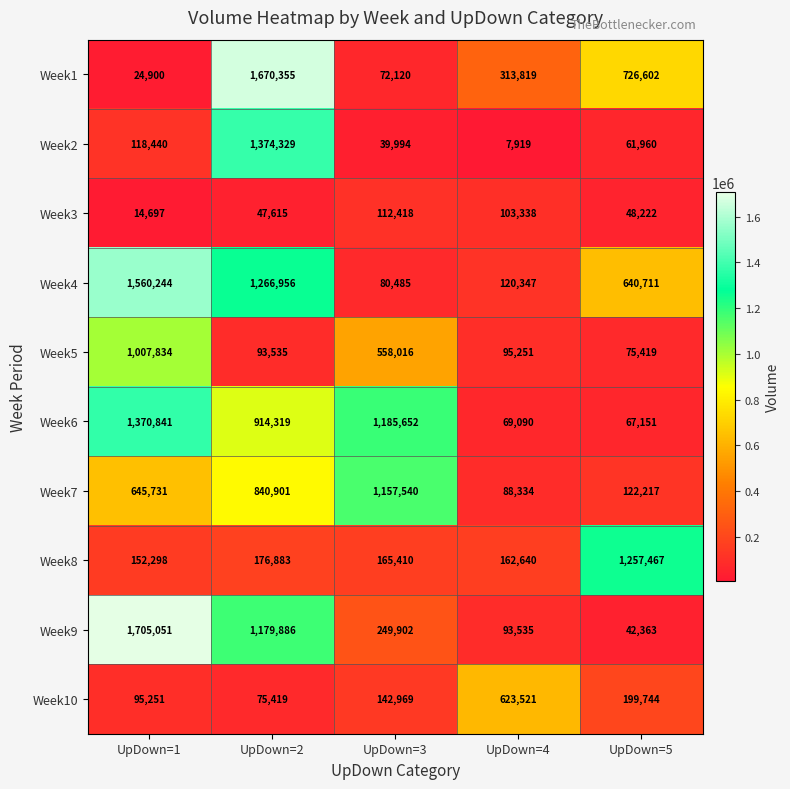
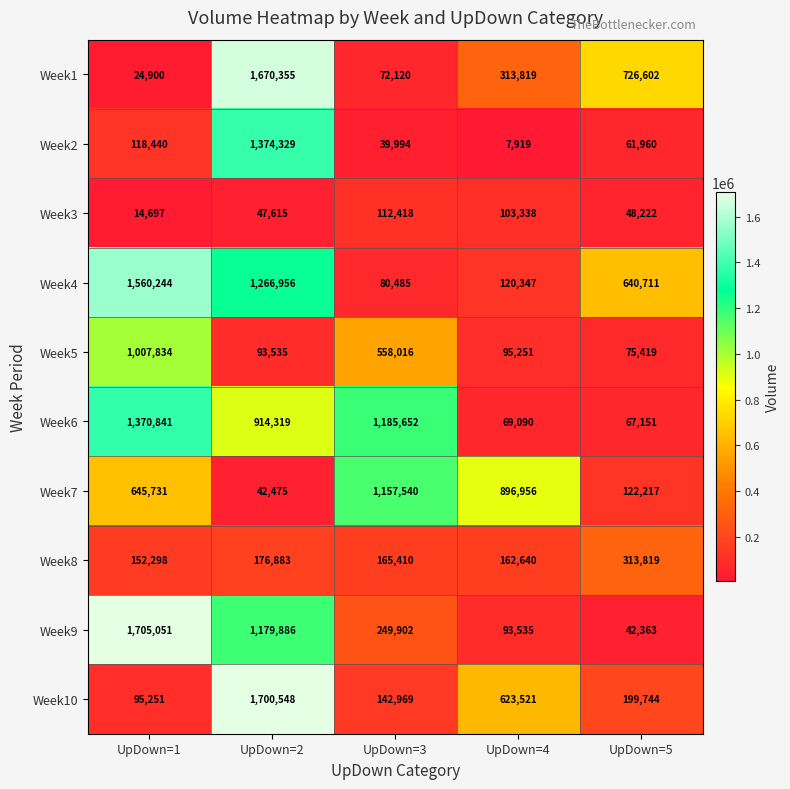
  {
    "Week1": {
      "UpDown=1": "24,900",
      "UpDown=2": "1,670,355",
      "UpDown=3": "72,120",
      "UpDown=4": "313,819",
      "UpDown=5": "726,602"
    },
    "Week2": {
      "UpDown=1": "118,440",
      "UpDown=2": "1,374,329",
      "UpDown=3": "39,994",
      "UpDown=4": "7,919",
      "UpDown=5": "61,960"
    },
    "Week3": {
      "UpDown=1": "14,697",
      "UpDown=2": "47,615",
      "UpDown=3": "112,418",
      "UpDown=4": "103,338",
      "UpDown=5": "48,222"
    },
    "Week4": {
      "UpDown=1": "1,560,244",
      "UpDown=2": "1,266,956",
      "UpDown=3": "80,485",
      "UpDown=4": "120,347",
      "UpDown=5": "640,711"
    },
    "Week5": {
      "UpDown=1": "1,007,834",
      "UpDown=2": "93,535",
      "UpDown=3": "558,016",
      "UpDown=4": "95,251",
      "UpDown=5": "75,419"
    },
    "Week6": {
      "UpDown=1": "1,370,841",
      "UpDown=2": "914,319",
      "UpDown=3": "1,185,652",
      "UpDown=4": "69,090",
      "UpDown=5": "67,151"
    },
    "Week7": {
      "UpDown=1": "645,731",
-     "UpDown=2": "840,901",
+     "UpDown=2": "42,475",
      "UpDown=3": "1,157,540",
-     "UpDown=4": "88,334",
+     "UpDown=4": "896,956",
      "UpDown=5": "122,217"
    },
    "Week8": {
      "UpDown=1": "152,298",
      "UpDown=2": "176,883",
      "UpDown=3": "165,410",
      "UpDown=4": "162,640",
-     "UpDown=5": "1,257,467"
+     "UpDown=5": "313,819"
    },
    "Week9": {
      "UpDown=1": "1,705,051",
      "UpDown=2": "1,179,886",
      "UpDown=3": "249,902",
      "UpDown=4": "93,535",
      "UpDown=5": "42,363"
    },
    "Week10": {
      "UpDown=1": "95,251",
-     "UpDown=2": "75,419",
+     "UpDown=2": "1,700,548",
      "UpDown=3": "142,969",
      "UpDown=4": "623,521",
      "UpDown=5": "199,744"
    }
  }
